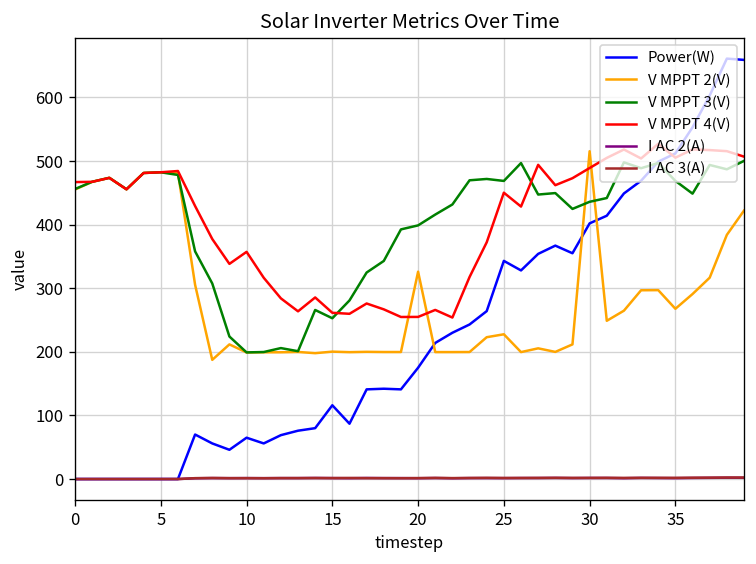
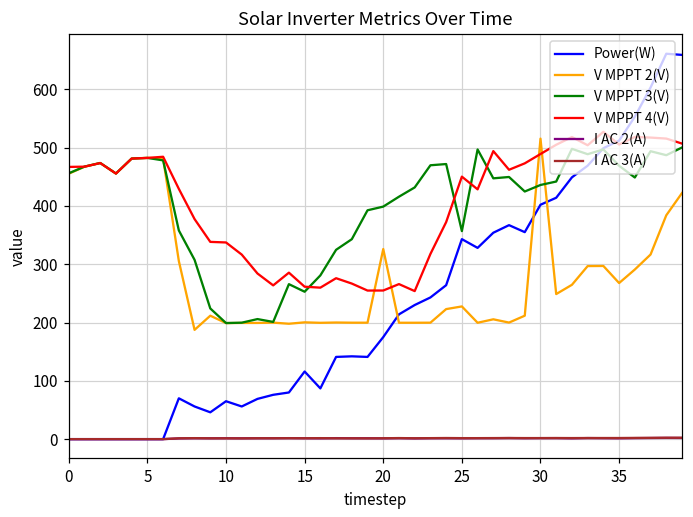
  {
    "Power(W)": {
      "10": 70,
      "15": 120,
      "20": 180,
      "25": 340,
      "30": 400
    },
    "V MPPT 2(V)": {
      "15": 200,
      "20": 330,
      "25": 230,
      "30": 520,
      "35": 270
    },
    "V MPPT 3(V)": {
      "15": 250,
      "20": 400,
-     "25": 470,
+     "25": 360,
      "30": 440
    },
    "V MPPT 4(V)": {
      "0": 470,
-     "10": 360,
+     "10": 340,
      "15": 260,
      "20": 250,
      "25": 450,
      "30": 490
    }
  }
